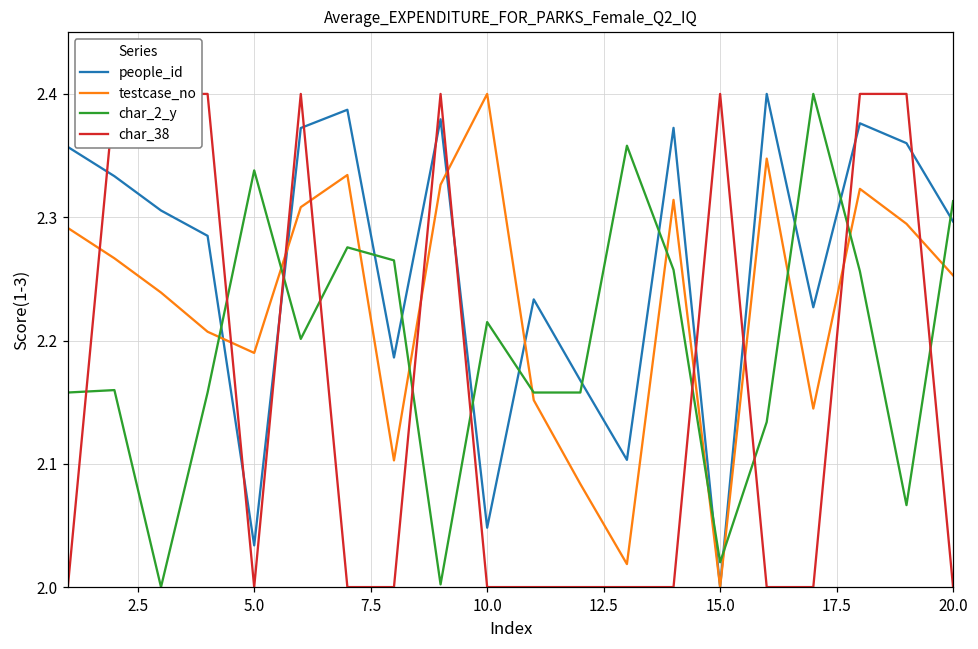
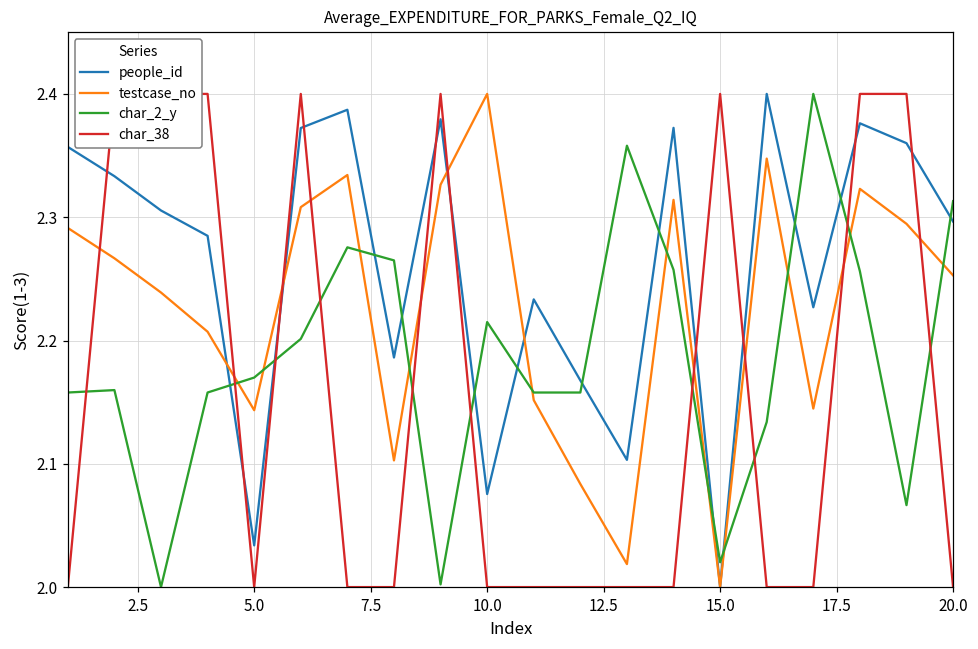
  {
    "people_id": {
      "5.0": 2.034,
-     "10.0": 2.048,
+     "10.0": 2.075,
      "20.0": 2.297
    },
    "testcase_no": {
-     "5.0": 2.190,
+     "5.0": 2.143,
      "10.0": 2.400,
      "20.0": 2.253
    },
    "char_2_y": {
-     "5.0": 2.338,
+     "5.0": 2.170,
      "10.0": 2.215,
      "15.0": 2.020,
      "20.0": 2.313
    },
    "char_38": {
      "5.0": 2.000,
      "10.0": 2.000,
      "15.0": 2.400,
      "20.0": 2.000
    }
  }
